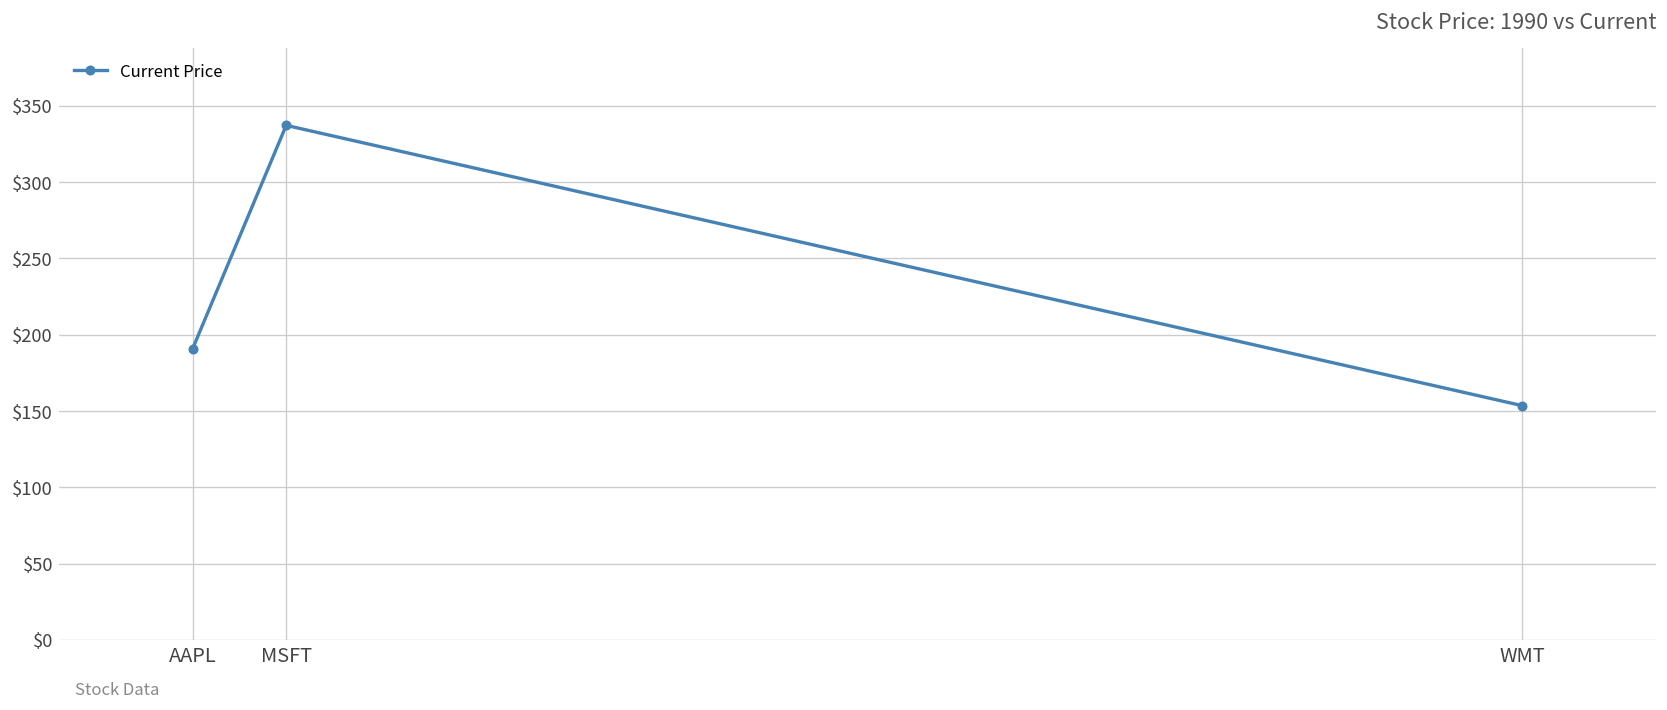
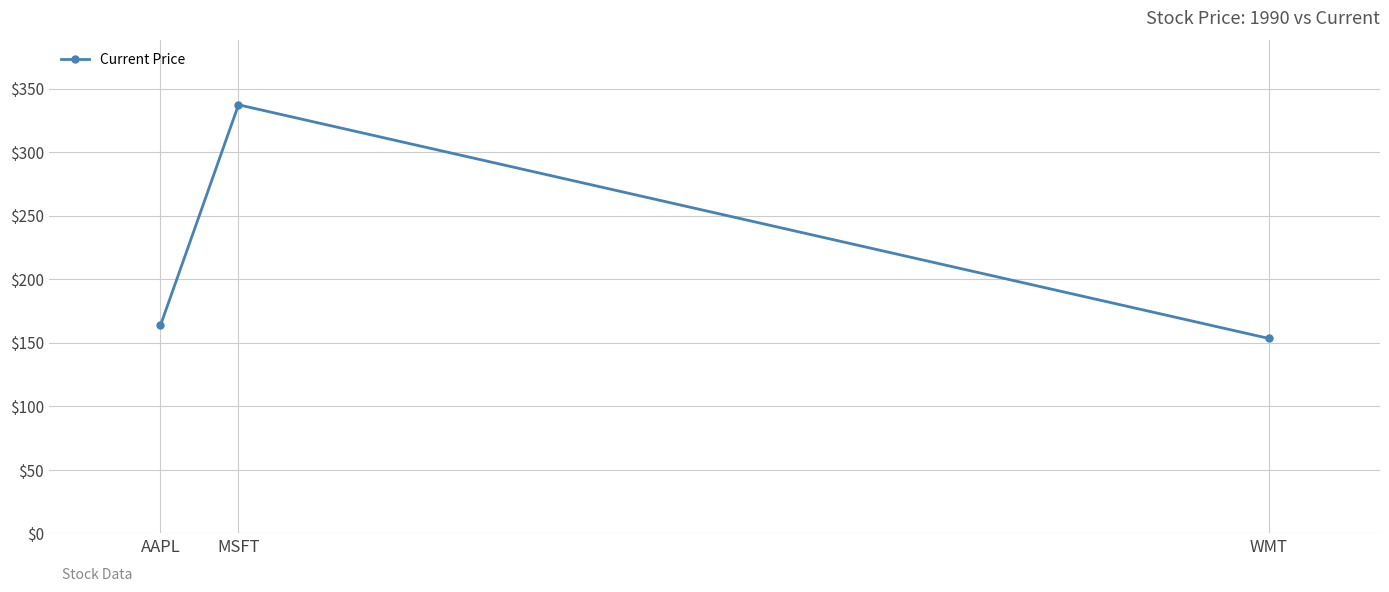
  {
-   "AAPL": "$191",
+   "AAPL": "$164",
    "MSFT": "$337",
    "WMT": "$153"
  }
